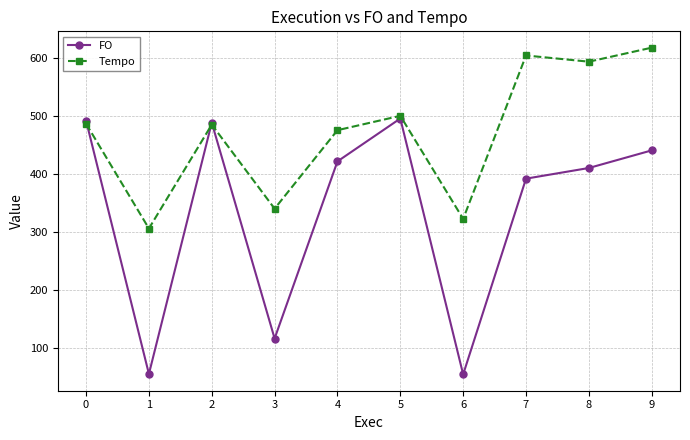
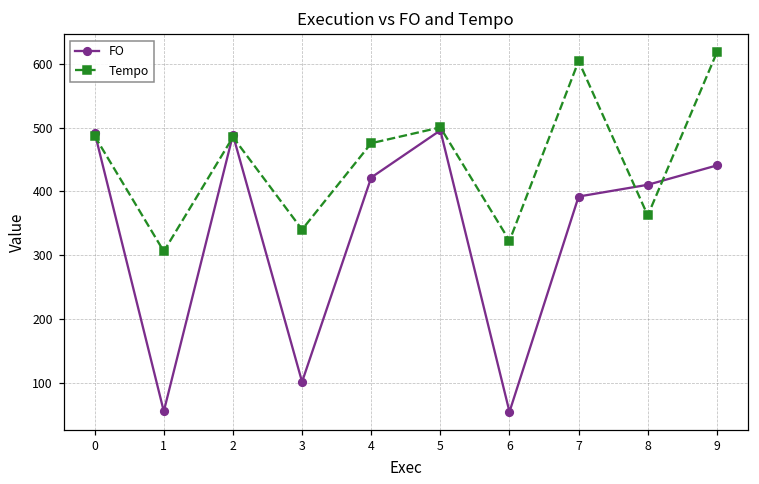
  {
    "FO": {
      "0": 490,
      "1": 60,
-     "3": 120,
+     "3": 100,
      "4": 420,
      "5": 500,
      "6": 50,
      "7": 390,
      "8": 410,
      "9": 440
    },
    "Tempo": {
      "0": 490,
      "1": 310,
      "3": 340,
      "4": 480,
      "5": 500,
      "6": 320,
      "7": 600,
-     "8": 590,
+     "8": 360,
      "9": 620
    }
  }
